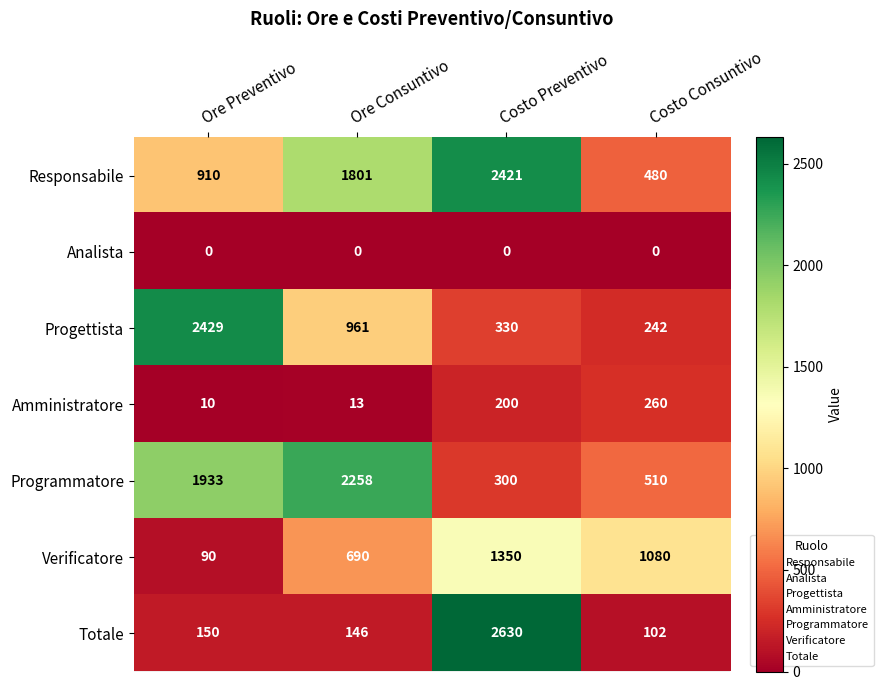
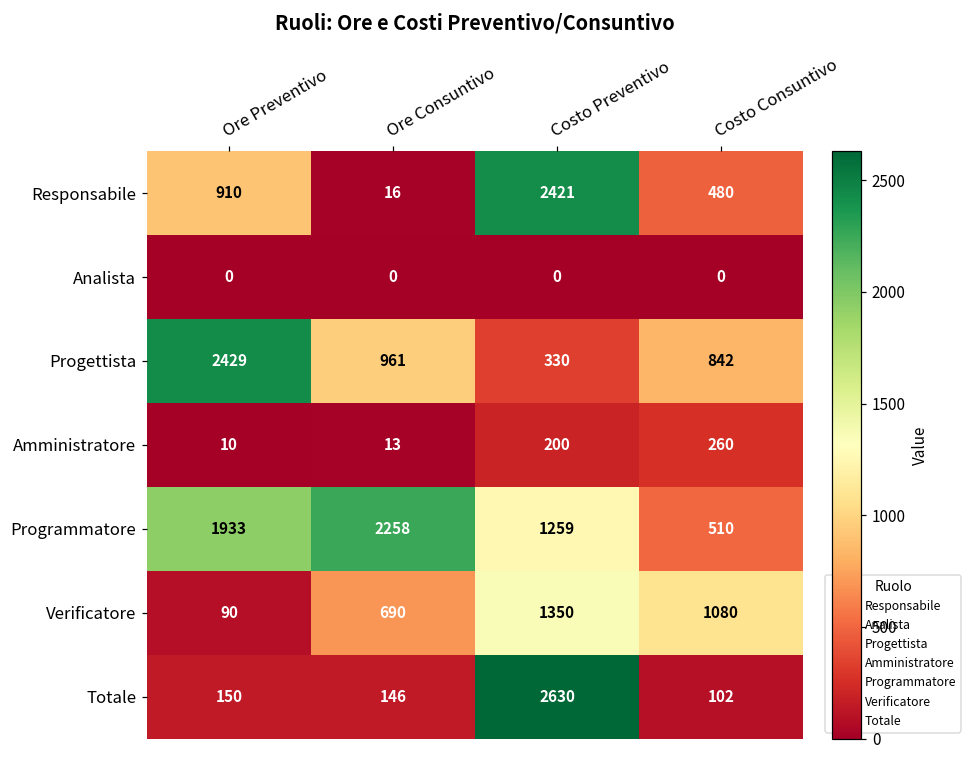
  {
    "Responsabile": {
      "Ore Preventivo": 910,
-     "Ore Consuntivo": 1801,
+     "Ore Consuntivo": 16,
      "Costo Preventivo": 2421,
      "Costo Consuntivo": 480
    },
    "Analista": {
      "Ore Preventivo": 0,
      "Ore Consuntivo": 0,
      "Costo Preventivo": 0,
      "Costo Consuntivo": 0
    },
    "Progettista": {
      "Ore Preventivo": 2429,
      "Ore Consuntivo": 961,
      "Costo Preventivo": 330,
-     "Costo Consuntivo": 242
+     "Costo Consuntivo": 842
    },
    "Amministratore": {
      "Ore Preventivo": 10,
      "Ore Consuntivo": 13,
      "Costo Preventivo": 200,
      "Costo Consuntivo": 260
    },
    "Programmatore": {
      "Ore Preventivo": 1933,
      "Ore Consuntivo": 2258,
-     "Costo Preventivo": 300,
+     "Costo Preventivo": 1259,
      "Costo Consuntivo": 510
    },
    "Verificatore": {
      "Ore Preventivo": 90,
      "Ore Consuntivo": 690,
      "Costo Preventivo": 1350,
      "Costo Consuntivo": 1080
    },
    "Totale": {
      "Ore Preventivo": 150,
      "Ore Consuntivo": 146,
      "Costo Preventivo": 2630,
      "Costo Consuntivo": 102
    }
  }
